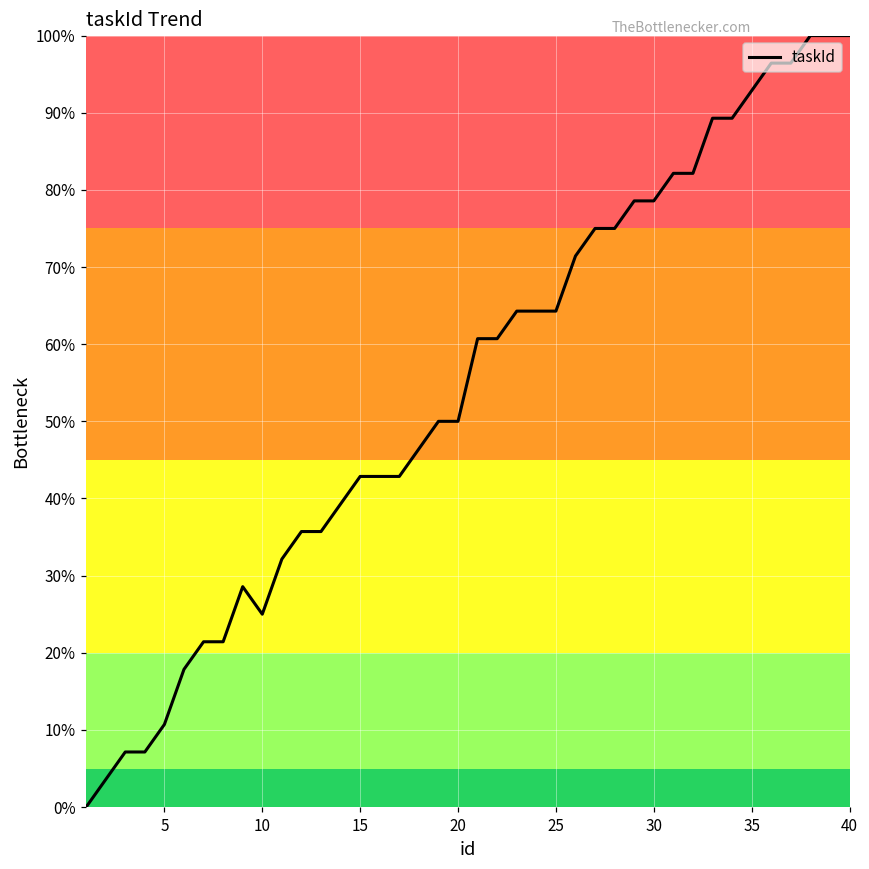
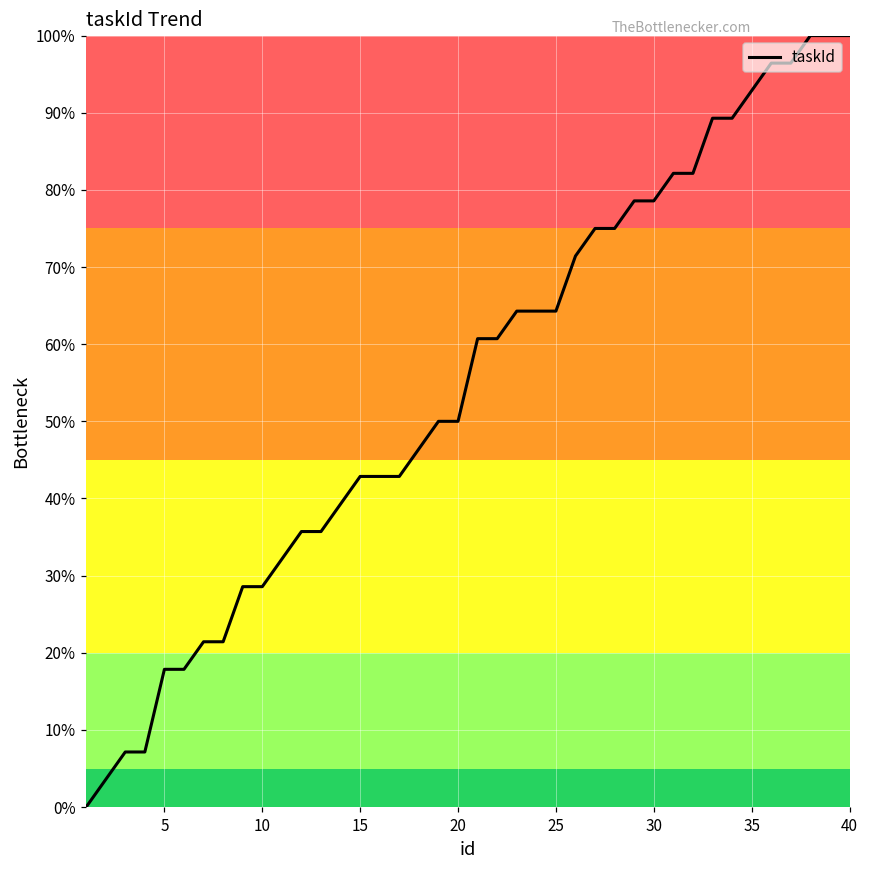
  {
-   "5": "11%",
-   "10": "25%",
+   "5": "18%",
+   "10": "29%",
    "15": "43%",
    "20": "50%",
    "25": "64%",
    "30": "79%",
    "35": "93%",
    "40": "100%"
  }
